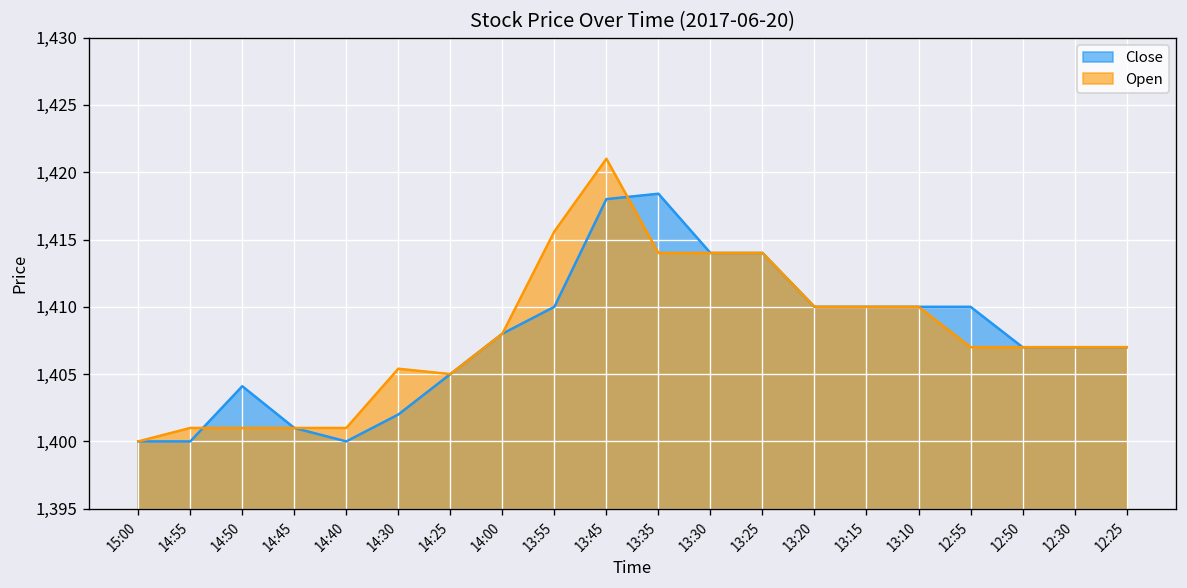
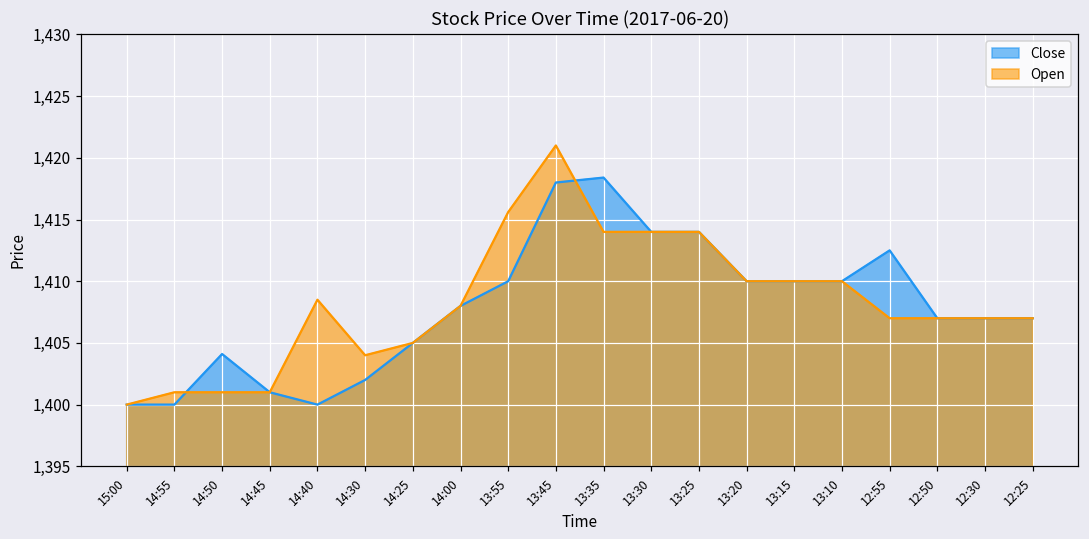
  {
    "Close": {
      "14:55": "1,400.0",
      "14:50": "1,404.1",
      "14:40": "1,400.0",
      "14:30": "1,402.0",
      "13:55": "1,410.0",
      "13:45": "1,418.0",
      "13:35": "1,418.4",
-     "12:55": "1,410.0"
+     "12:55": "1,412.5"
    },
    "Open": {
      "14:55": "1,401.0",
      "14:50": "1,401.0",
-     "14:40": "1,401.0",
-     "14:30": "1,405.4",
+     "14:40": "1,408.5",
+     "14:30": "1,404.0",
      "13:55": "1,415.6",
      "13:45": "1,421.0",
      "13:35": "1,414.0",
      "12:55": "1,407.0"
    }
  }
